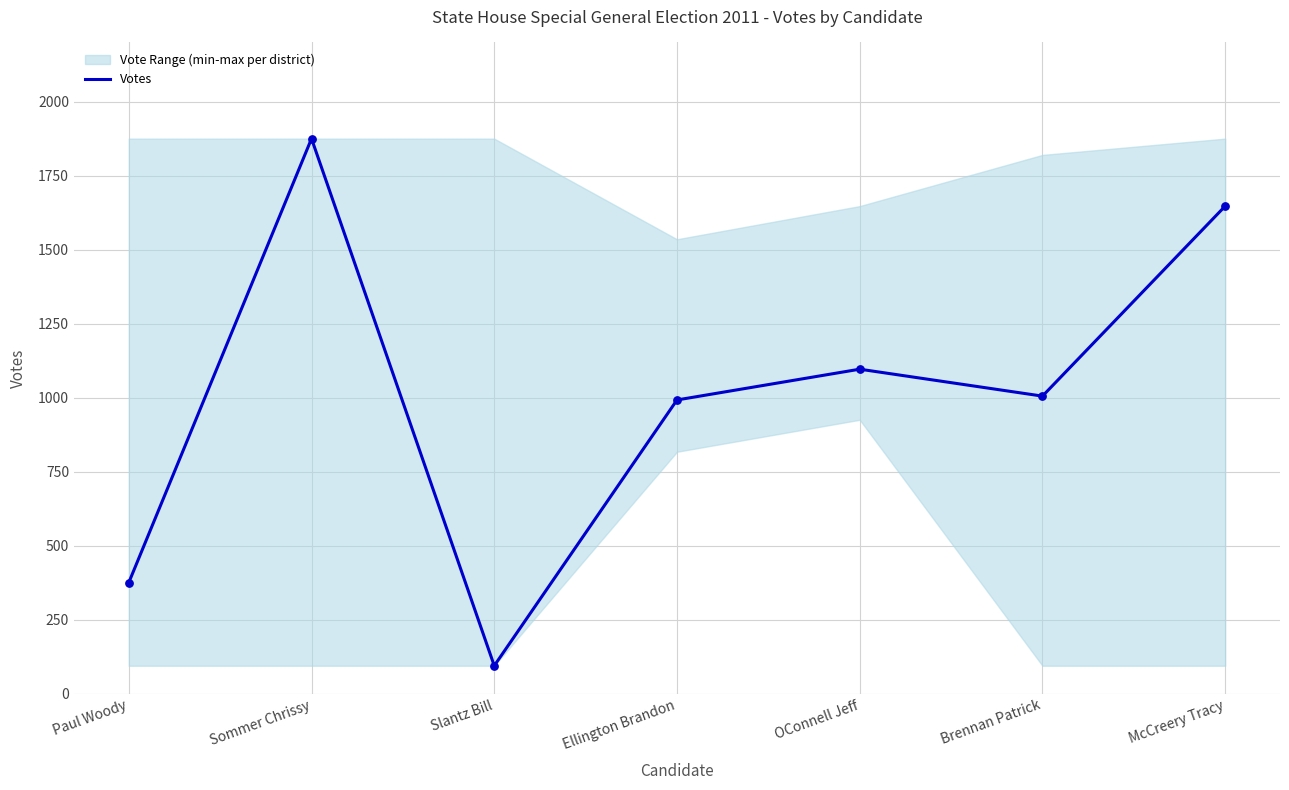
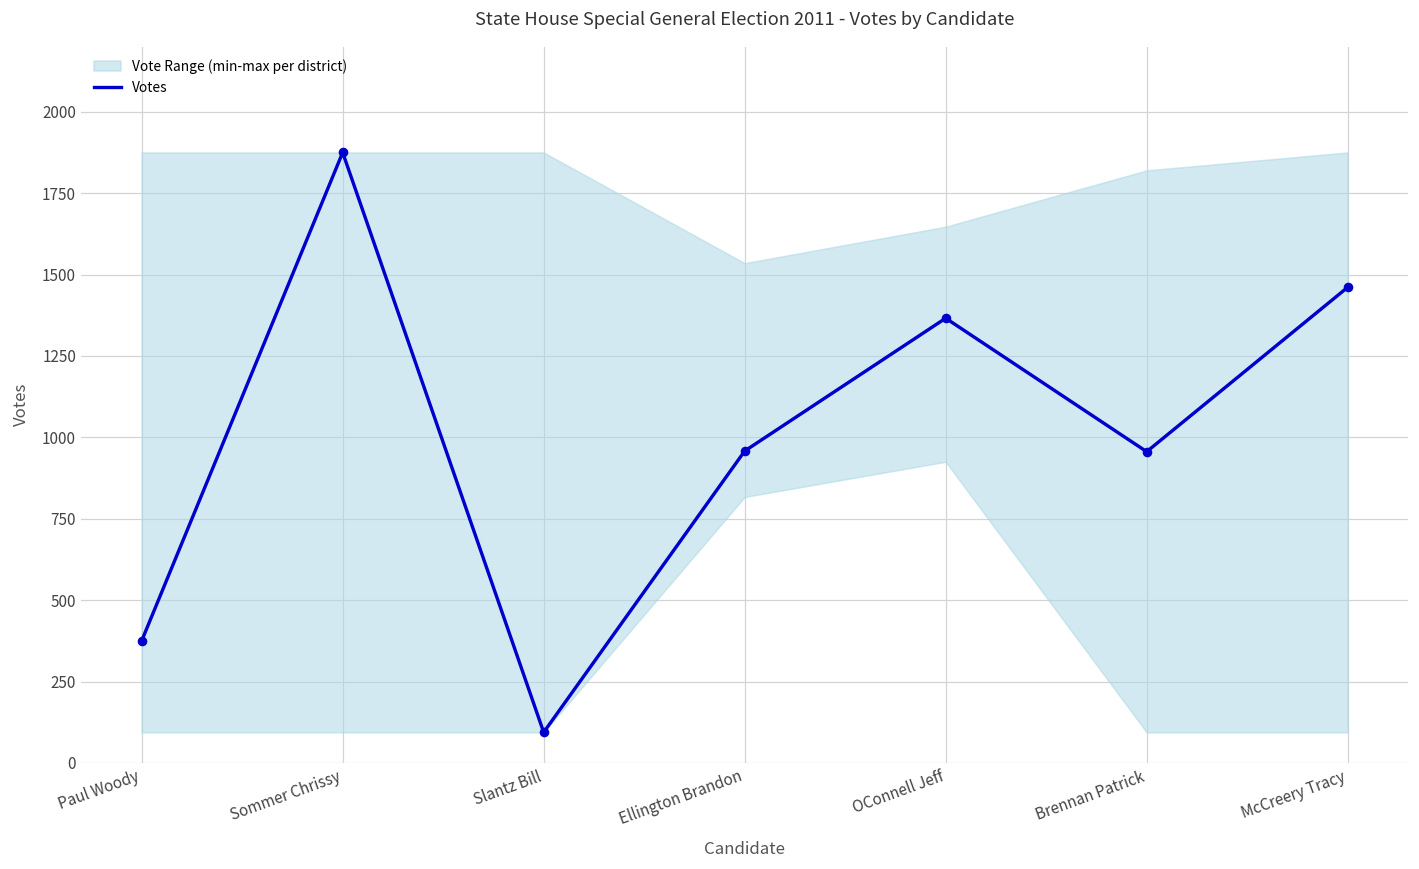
  {
    "Votes": {
      "Paul Woody": 380,
      "Slantz Bill": 90,
-     "Ellington Brandon": 990,
-     "OConnell Jeff": 1100,
-     "Brennan Patrick": 1010,
-     "McCreery Tracy": 1650
+     "Ellington Brandon": 960,
+     "OConnell Jeff": 1370,
+     "Brennan Patrick": 960,
+     "McCreery Tracy": 1460
    }
  }
